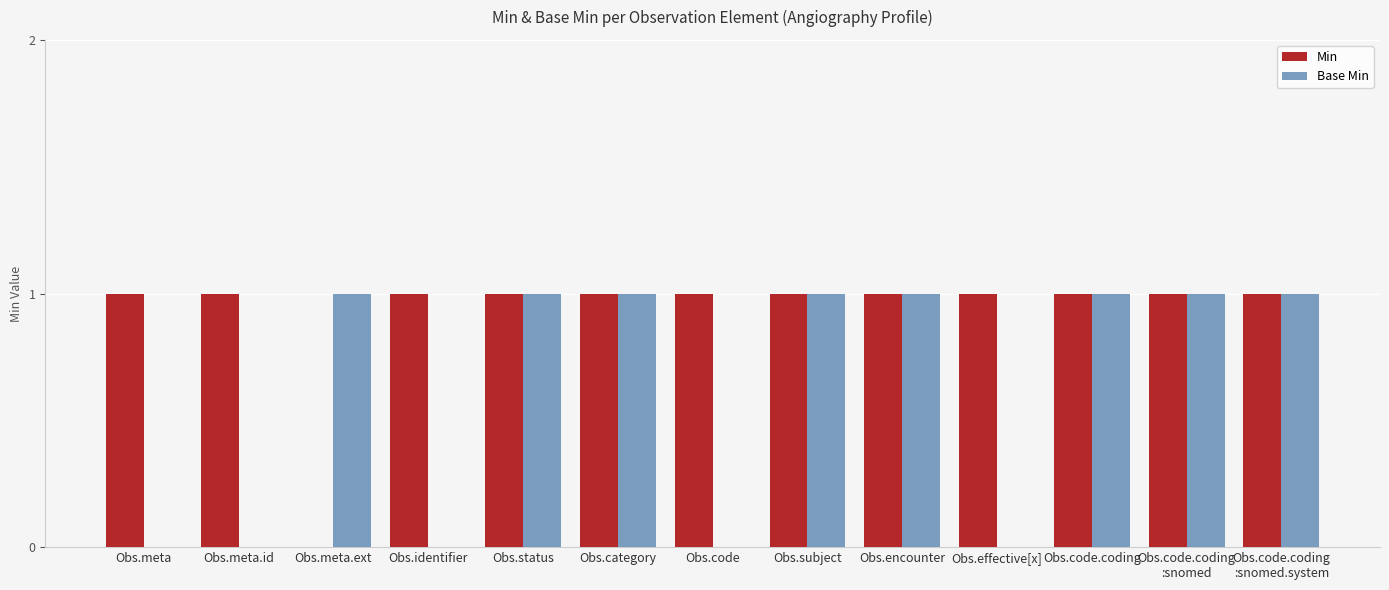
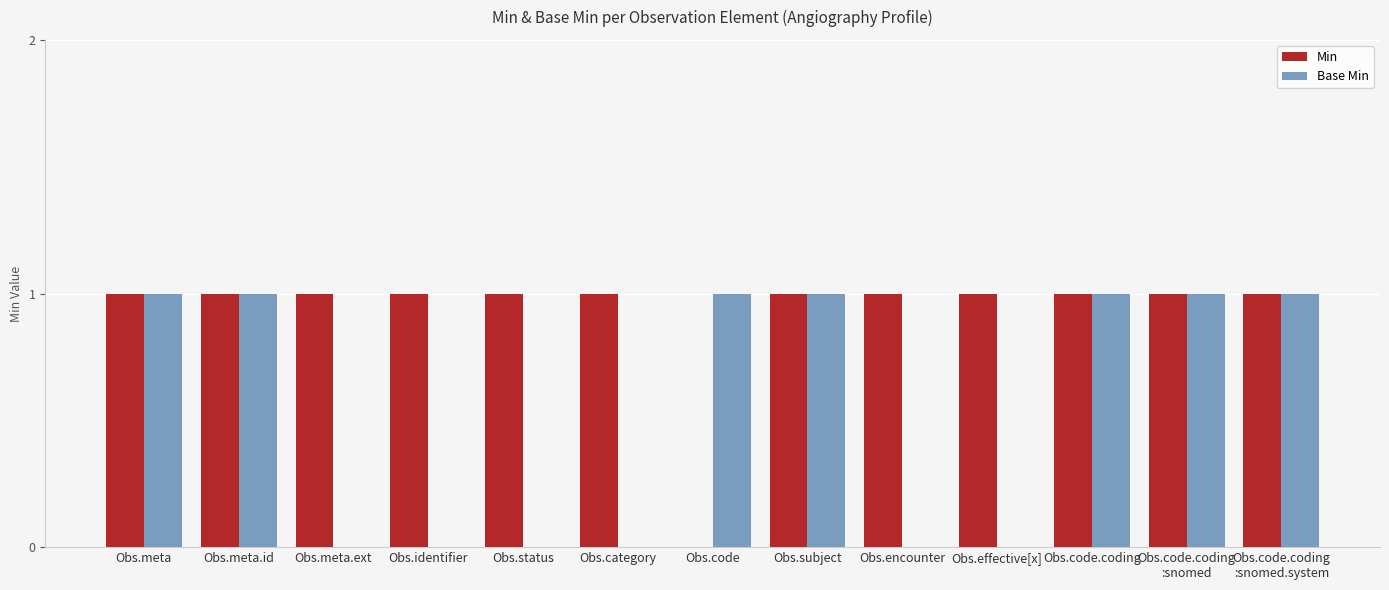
  {
    "Min": {
      "Obs.meta": 1,
      "Obs.meta.id": 1,
-     "Obs.meta.ext": 0,
+     "Obs.meta.ext": 1,
      "Obs.identifier": 1,
      "Obs.status": 1,
      "Obs.category": 1,
-     "Obs.code": 1,
+     "Obs.code": 0,
      "Obs.subject": 1,
      "Obs.encounter": 1,
      "Obs.effective[x]": 1,
      "Obs.code.coding": 1,
      "Obs.code.coding :snomed": 1,
      "Obs.code.coding :snomed.system": 1
    },
    "Base Min": {
-     "Obs.meta": 0,
-     "Obs.meta.id": 0,
-     "Obs.meta.ext": 1,
+     "Obs.meta": 1,
+     "Obs.meta.id": 1,
+     "Obs.meta.ext": 0,
      "Obs.identifier": 0,
-     "Obs.status": 1,
-     "Obs.category": 1,
-     "Obs.code": 0,
+     "Obs.status": 0,
+     "Obs.category": 0,
+     "Obs.code": 1,
      "Obs.subject": 1,
-     "Obs.encounter": 1,
+     "Obs.encounter": 0,
      "Obs.effective[x]": 0,
      "Obs.code.coding": 1,
      "Obs.code.coding :snomed": 1,
      "Obs.code.coding :snomed.system": 1
    }
  }
